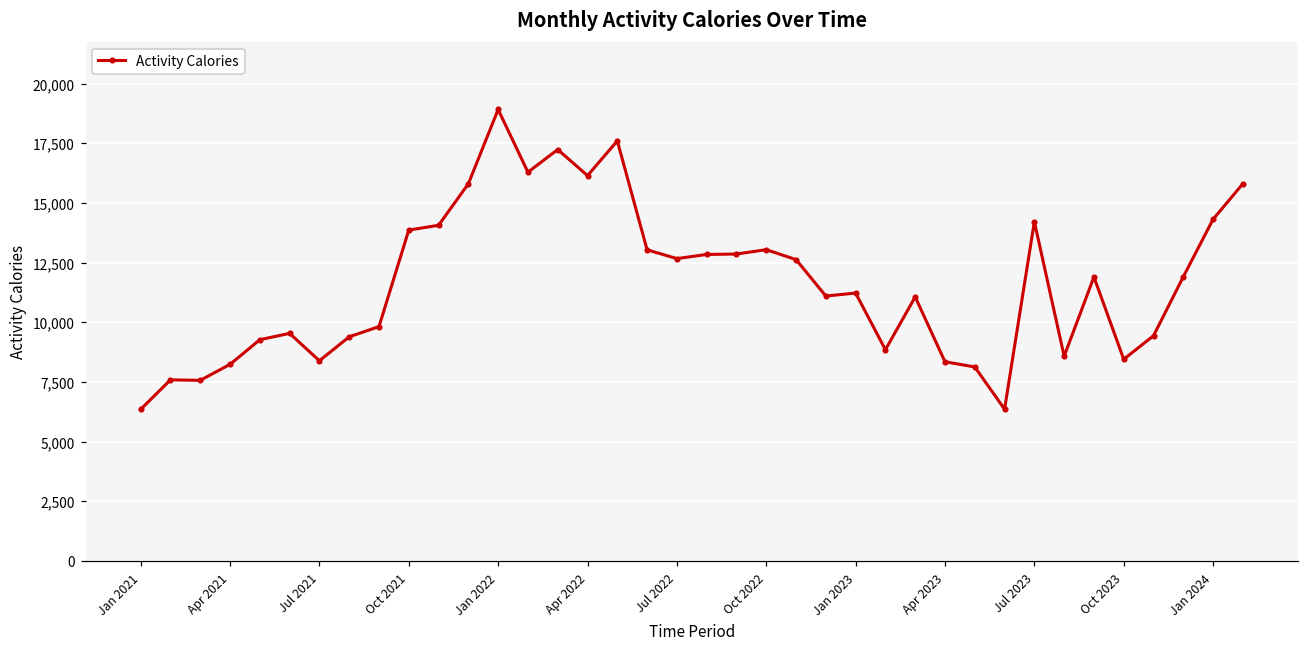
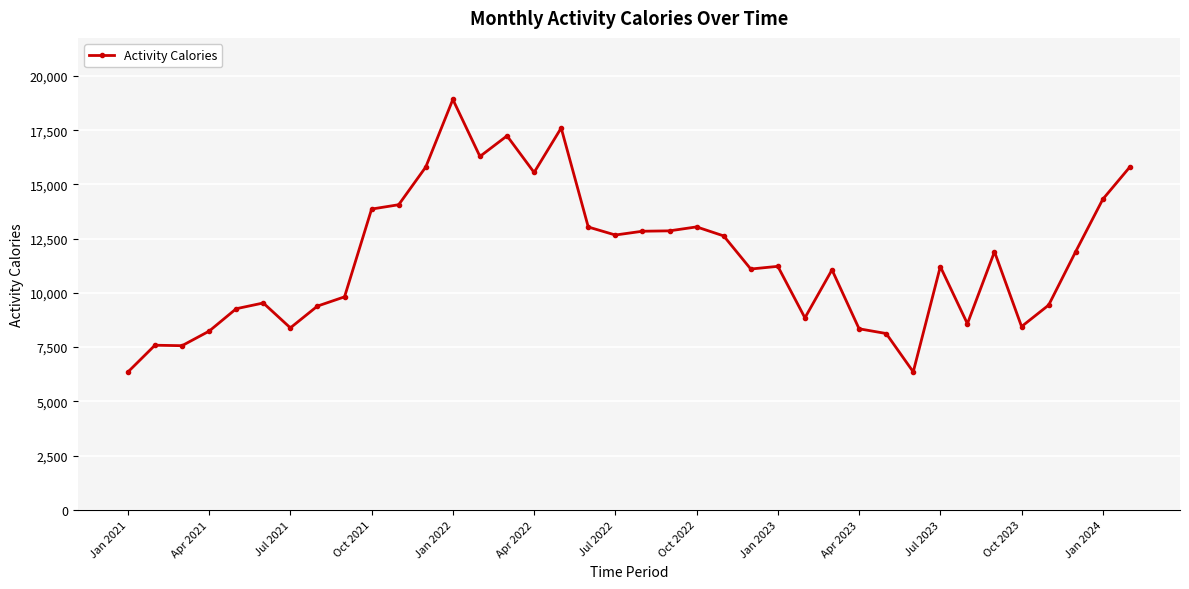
  {
    "Jan 2021": "6,400",
    "Apr 2021": "8,200",
    "Jul 2021": "8,400",
    "Oct 2021": "13,900",
    "Jan 2022": "18,900",
-   "Apr 2022": "16,100",
+   "Apr 2022": "15,600",
    "Jul 2022": "12,700",
    "Oct 2022": "13,000",
    "Jan 2023": "11,200",
    "Apr 2023": "8,300",
-   "Jul 2023": "14,200",
+   "Jul 2023": "11,200",
    "Oct 2023": "8,400",
    "Jan 2024": "14,300"
  }
